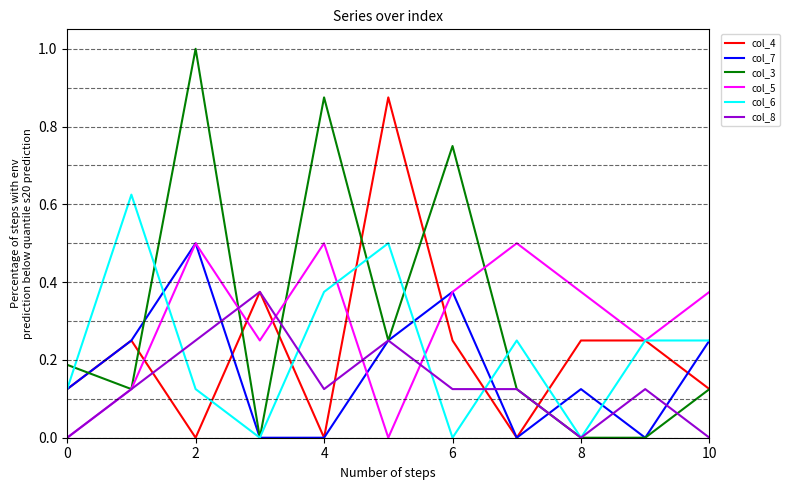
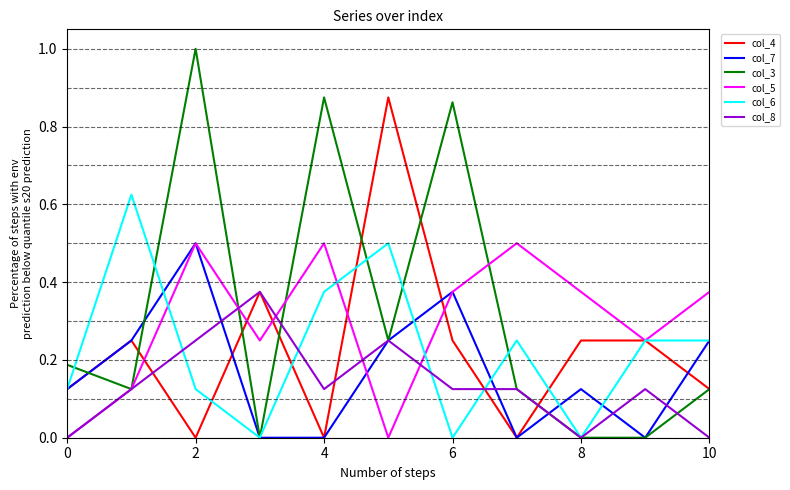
  {
    "col_4": {
      "2": 0.00,
      "6": 0.25,
      "8": 0.25
    },
    "col_7": {
      "8": 0.13
    },
    "col_3": {
      "0": 0.19,
      "2": 1.00,
      "4": 0.88,
-     "6": 0.75
+     "6": 0.86
    },
    "col_5": {
      "4": 0.50,
      "8": 0.38,
      "10": 0.38
    },
    "col_6": {
      "2": 0.13,
      "4": 0.38,
      "6": 0.00
    },
    "col_8": {
      "2": 0.25,
      "4": 0.13,
      "6": 0.13,
      "10": 0.00
    }
  }
